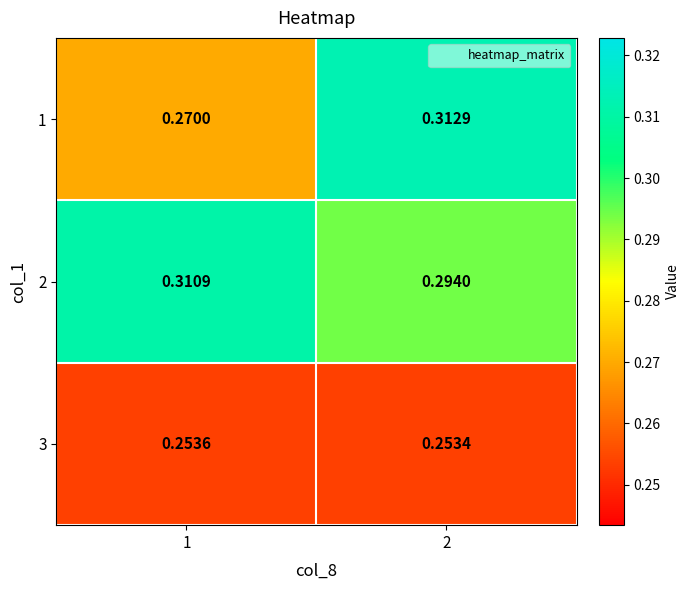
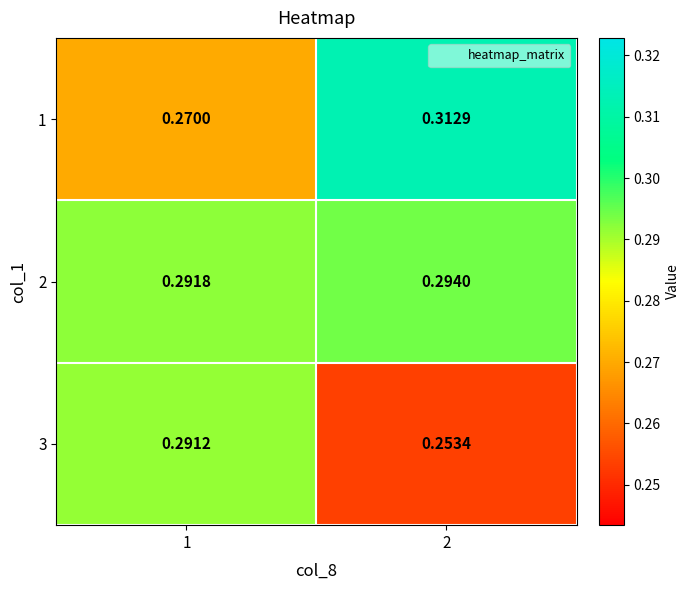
  {
    "1": {
      "1": 0.2700,
      "2": 0.3129
    },
    "2": {
-     "1": 0.3109,
+     "1": 0.2918,
      "2": 0.2940
    },
    "3": {
-     "1": 0.2536,
+     "1": 0.2912,
      "2": 0.2534
    }
  }
